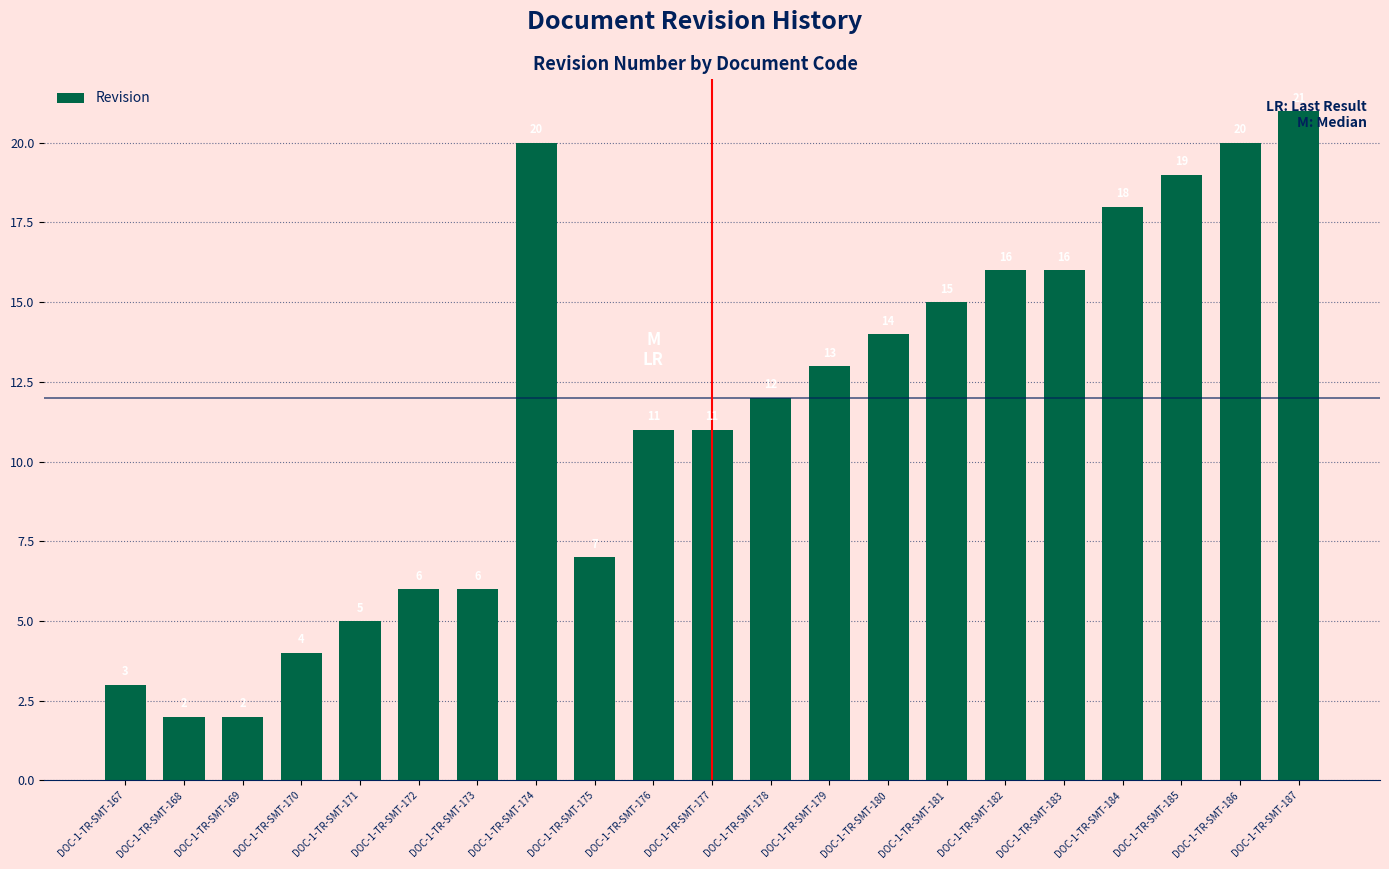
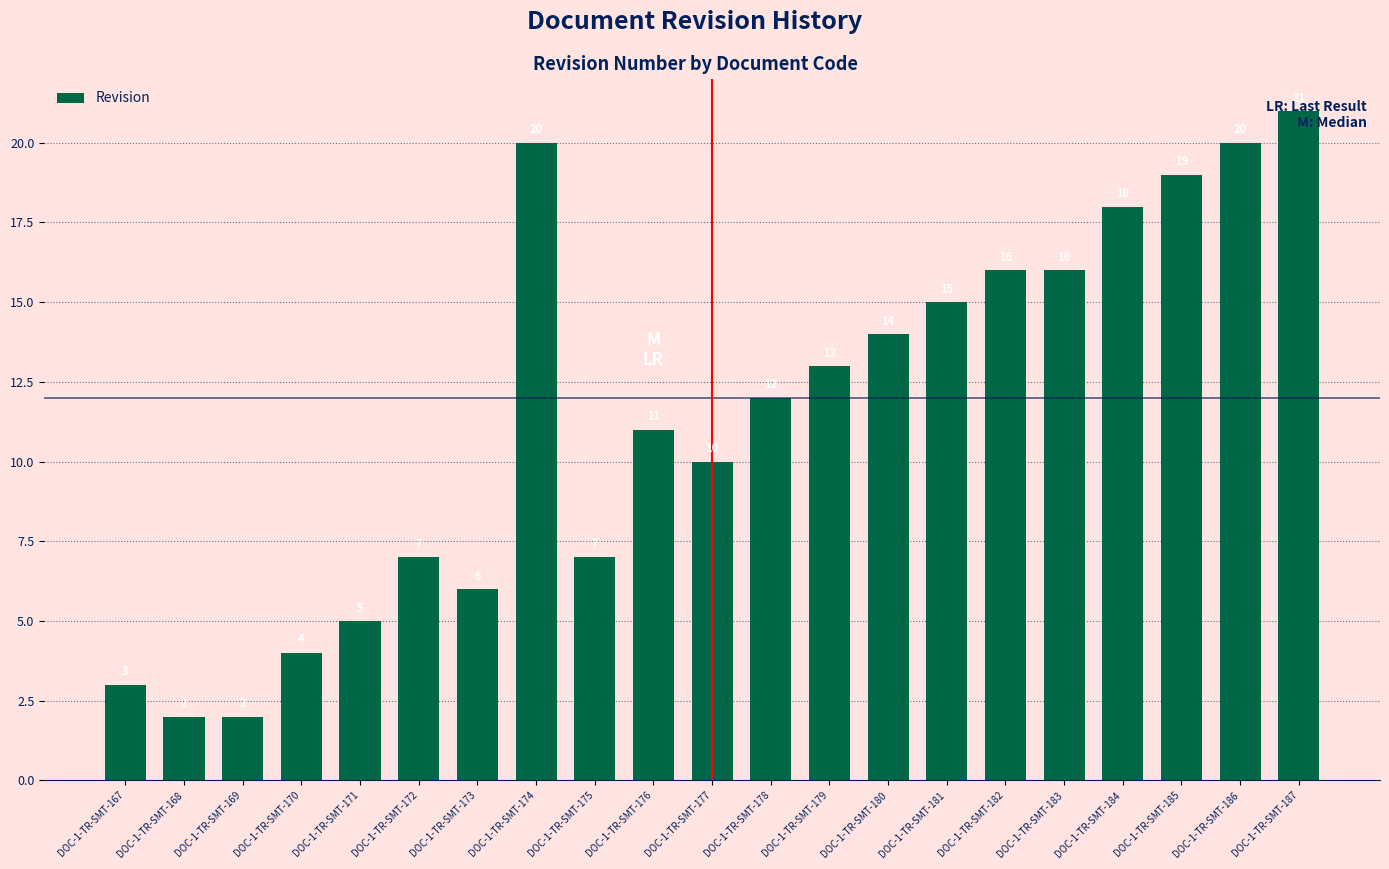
  {
    "DOC-1-TR-SMT-167": 3,
    "DOC-1-TR-SMT-168": 2,
    "DOC-1-TR-SMT-169": 2,
    "DOC-1-TR-SMT-170": 4,
    "DOC-1-TR-SMT-171": 5,
-   "DOC-1-TR-SMT-172": 6,
+   "DOC-1-TR-SMT-172": 7,
    "DOC-1-TR-SMT-173": 6,
    "DOC-1-TR-SMT-174": 20,
    "DOC-1-TR-SMT-175": 7,
    "DOC-1-TR-SMT-176": 11,
-   "DOC-1-TR-SMT-177": 11,
+   "DOC-1-TR-SMT-177": 10,
    "DOC-1-TR-SMT-178": 12,
    "DOC-1-TR-SMT-179": 13,
    "DOC-1-TR-SMT-180": 14,
    "DOC-1-TR-SMT-181": 15,
    "DOC-1-TR-SMT-182": 16,
    "DOC-1-TR-SMT-183": 16,
    "DOC-1-TR-SMT-184": 18,
    "DOC-1-TR-SMT-185": 19,
    "DOC-1-TR-SMT-186": 20,
    "DOC-1-TR-SMT-187": 21
  }
